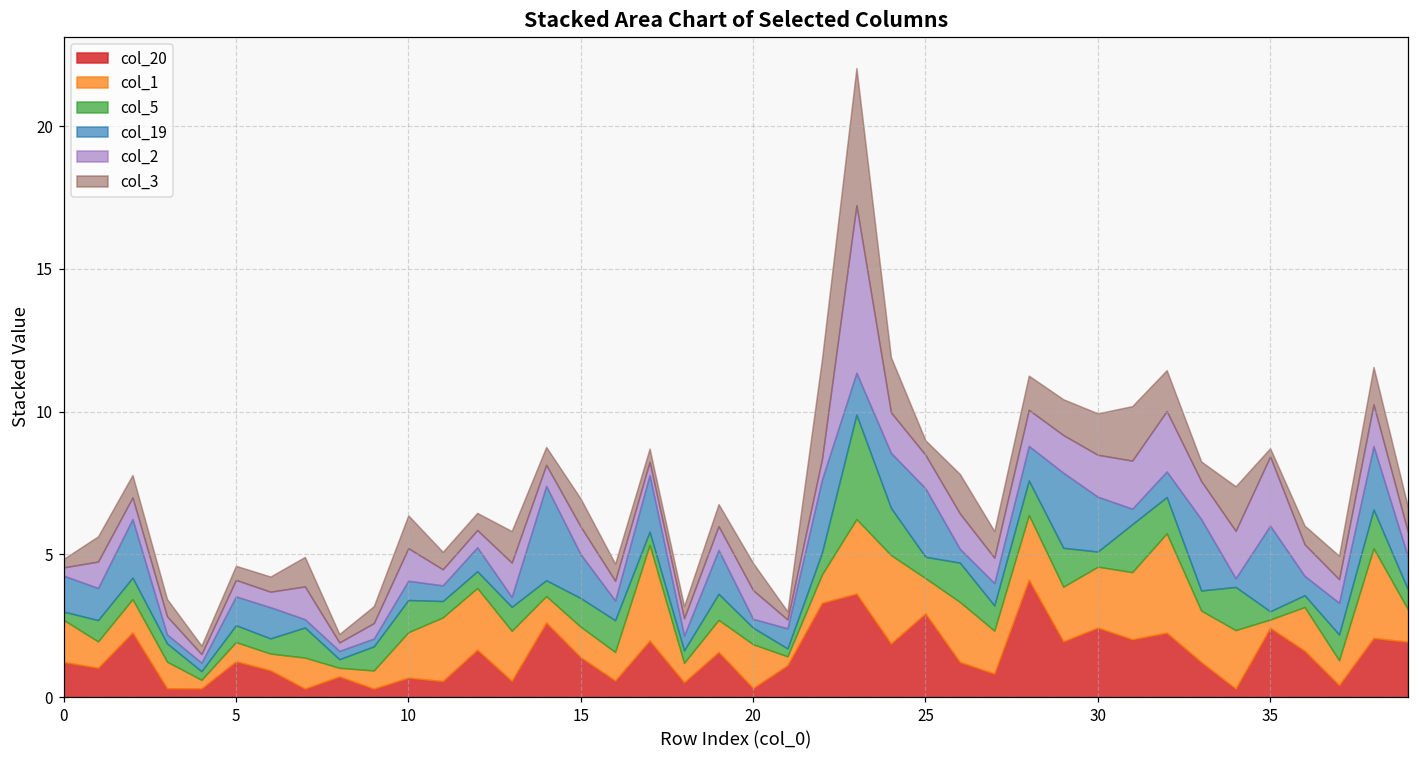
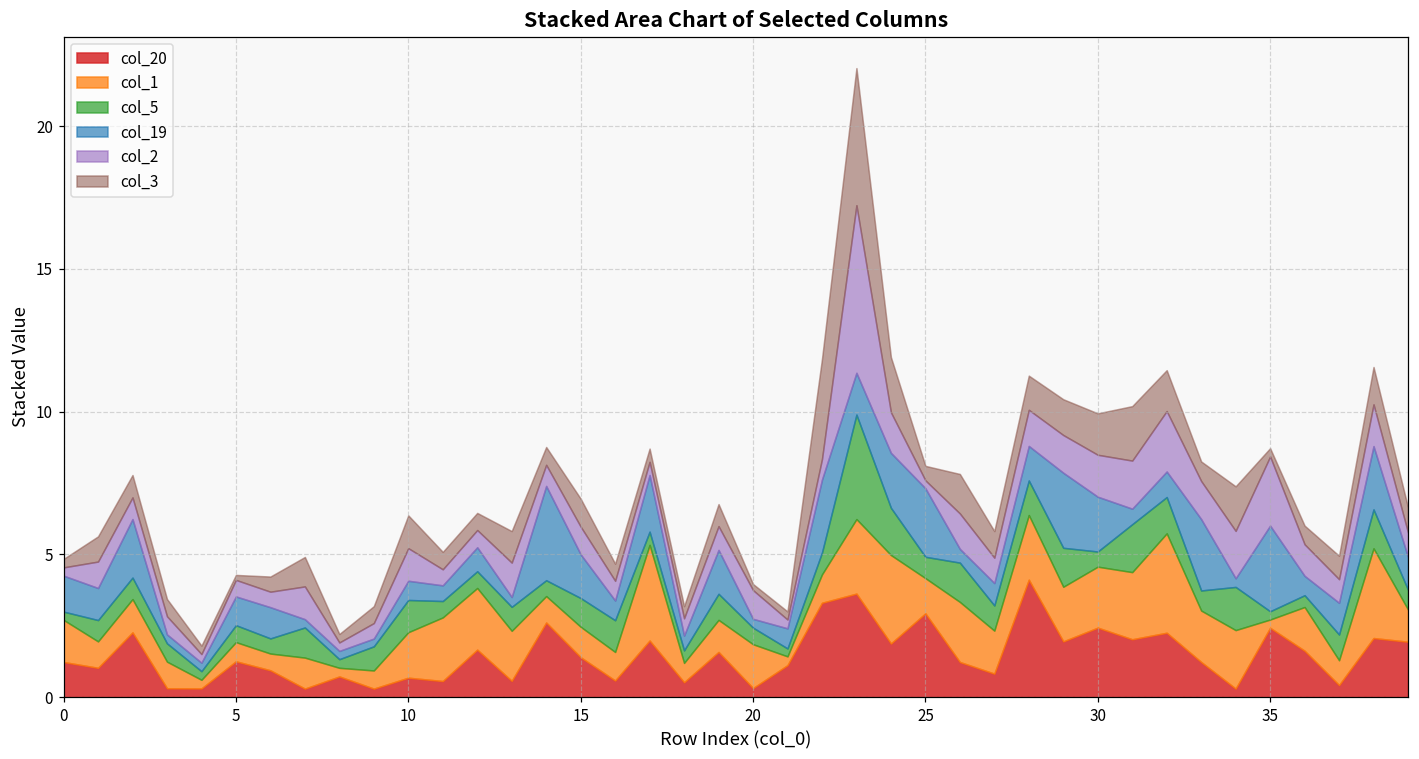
  {
    "col_20": {
      "0": 1.2,
      "5": 1.3,
      "10": 0.7,
      "15": 1.4,
      "20": 0.3,
      "25": 2.9,
      "30": 2.4,
      "35": 2.4
    },
    "col_1": {
      "0": 1.5,
      "5": 0.7,
      "10": 1.6,
      "15": 1.1,
      "20": 1.5,
      "25": 1.2,
      "30": 2.1,
      "35": 0.3
    },
    "col_5": {
      "0": 0.3,
      "5": 0.6,
      "10": 1.1,
      "15": 1.0,
      "20": 0.6,
      "25": 0.7,
      "30": 0.5,
      "35": 0.3
    },
    "col_19": {
      "0": 1.3,
      "5": 1.0,
      "10": 0.7,
      "15": 1.5,
      "20": 0.3,
      "25": 2.4,
      "30": 1.9,
      "35": 3.0
    },
    "col_2": {
      "0": 0.3,
      "5": 0.6,
      "10": 1.1,
      "15": 1.0,
      "20": 1.0,
-     "25": 1.2,
+     "25": 0.3,
      "30": 1.5,
      "35": 2.4
    },
    "col_3": {
      "0": 0.3,
-     "5": 0.5,
+     "5": 0.2,
      "10": 1.1,
      "15": 1.0,
-     "20": 1.0,
+     "20": 0.2,
      "25": 0.5,
      "30": 1.5,
      "35": 0.3
    }
  }
